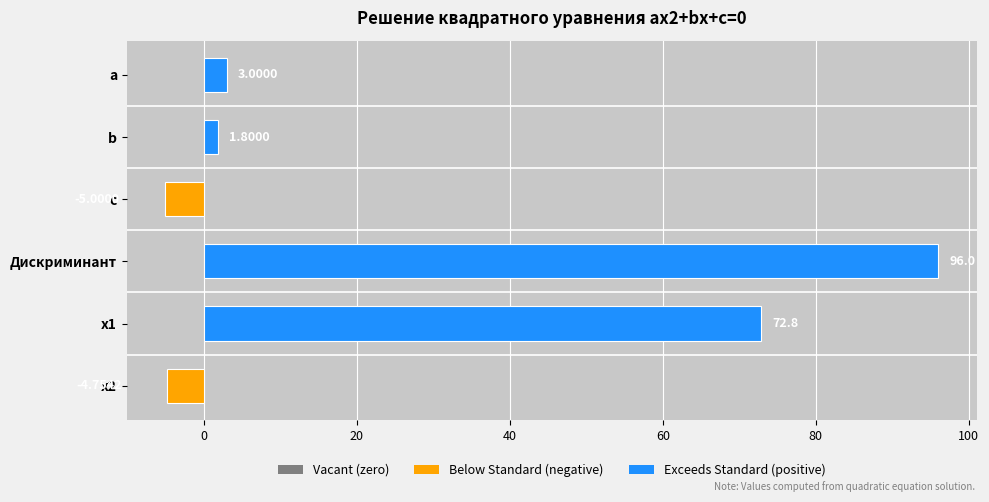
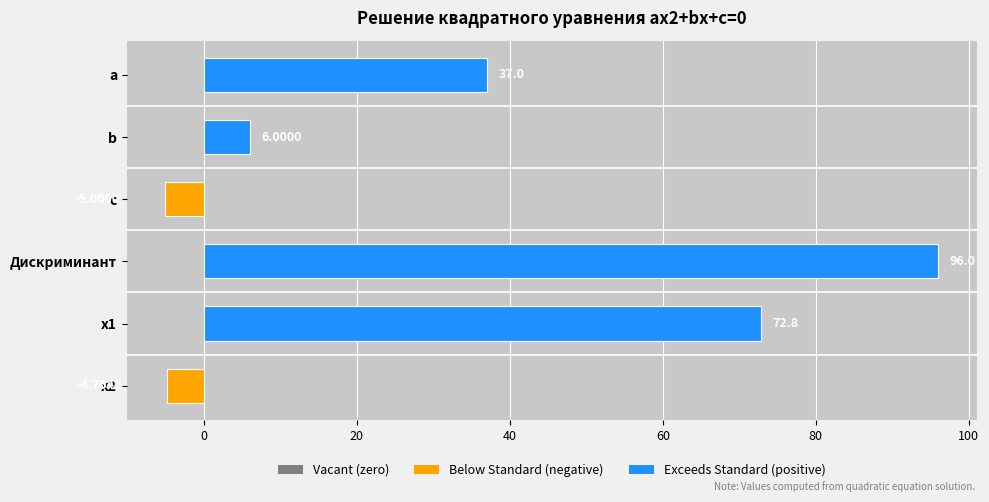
  {
-   "a": 3.0000,
-   "b": 1.8000,
+   "a": 37.0,
+   "b": 6.0000,
    "Дискриминант": 96.0,
    "x1": 72.8
  }
